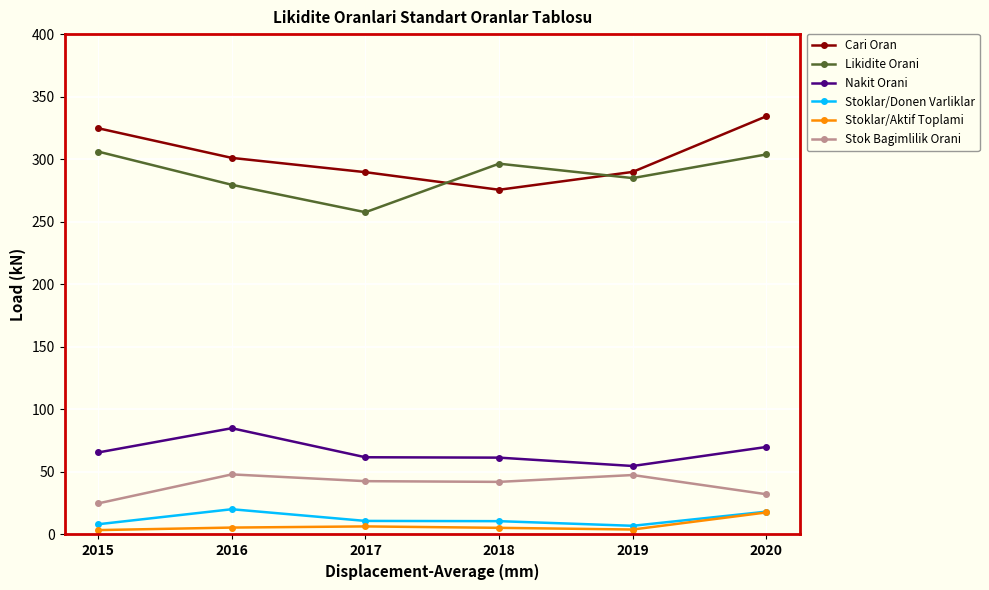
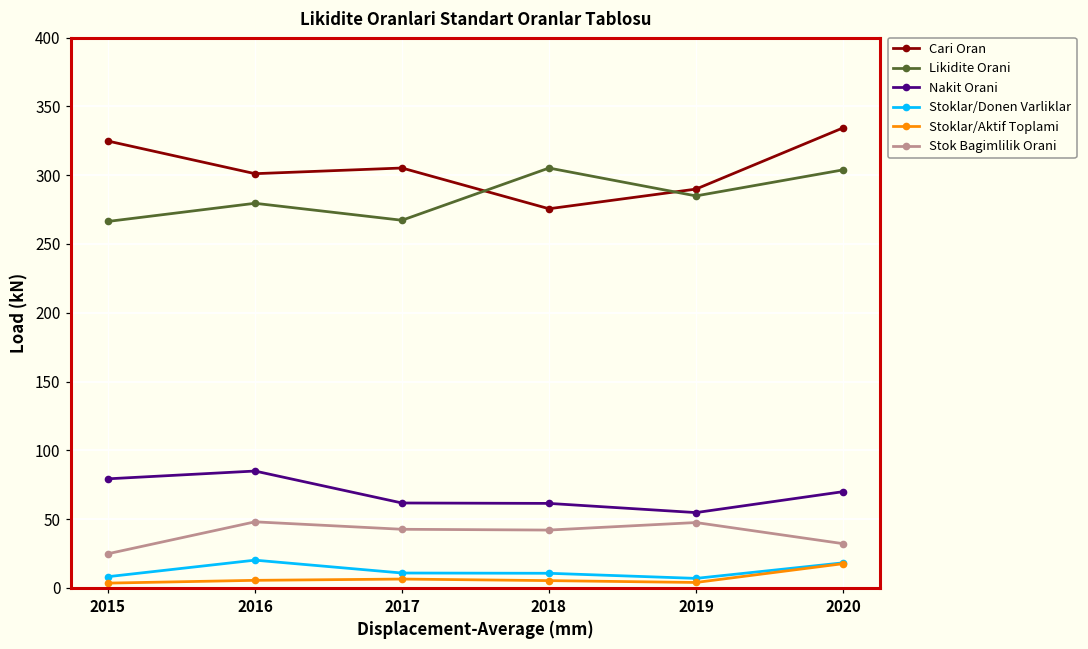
  {
    "Cari Oran": {
      "2015": 325,
      "2016": 301,
-     "2017": 290,
+     "2017": 305,
      "2018": 276,
      "2019": 290,
      "2020": 334
    },
    "Likidite Orani": {
-     "2015": 306,
+     "2015": 266,
      "2016": 280,
-     "2017": 258,
-     "2018": 296,
+     "2017": 267,
+     "2018": 305,
      "2019": 285,
      "2020": 304
    },
    "Nakit Orani": {
-     "2015": 66,
+     "2015": 79,
      "2016": 85,
      "2017": 62,
      "2018": 61,
      "2019": 55,
      "2020": 70
    },
    "Stoklar/Donen Varliklar": {
      "2015": 8,
      "2016": 20,
      "2017": 11,
      "2018": 11,
      "2019": 7
    },
    "Stoklar/Aktif Toplami": {
      "2015": 4,
      "2016": 6,
      "2017": 6,
      "2018": 5,
      "2019": 4
    },
    "Stok Bagimlilik Orani": {
      "2015": 25,
      "2016": 48,
      "2017": 43,
      "2018": 42,
      "2019": 48,
      "2020": 32
    }
  }
